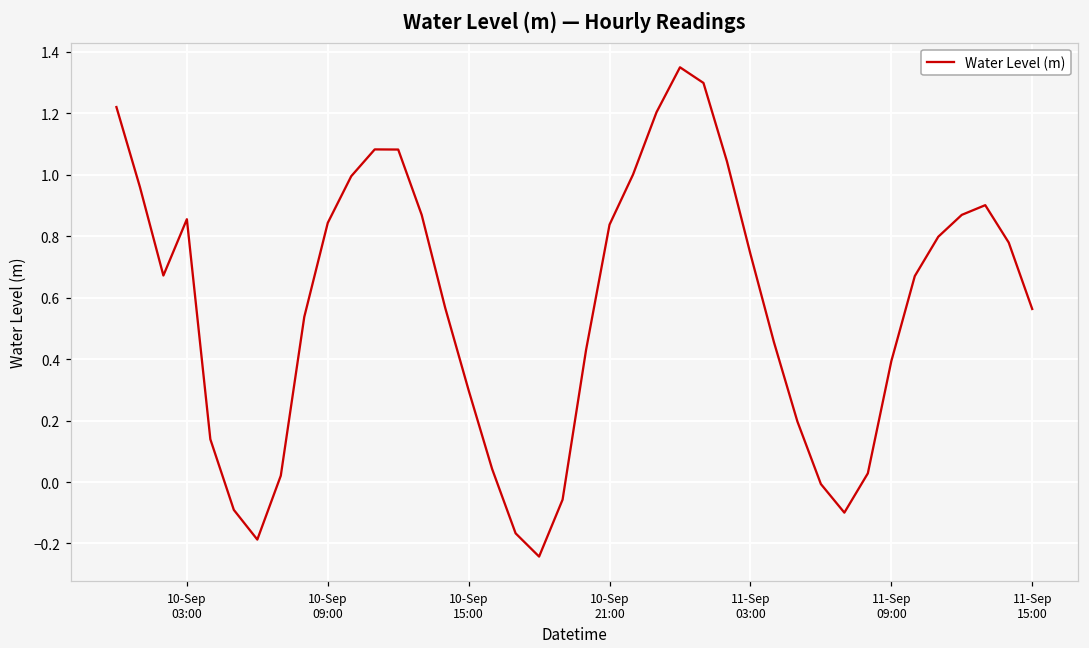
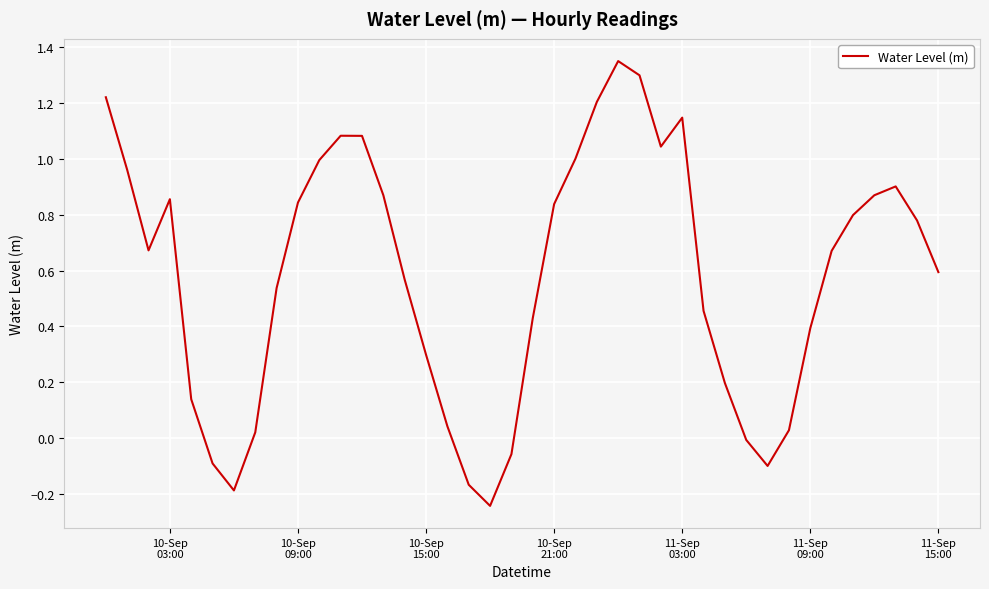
  {
    "10-Sep 03:00": 0.86,
    "10-Sep 09:00": 0.84,
    "10-Sep 15:00": 0.30,
    "10-Sep 21:00": 0.84,
-   "11-Sep 03:00": 0.74,
+   "11-Sep 03:00": 1.15,
    "11-Sep 09:00": 0.39,
-   "11-Sep 15:00": 0.56
+   "11-Sep 15:00": 0.59
  }
